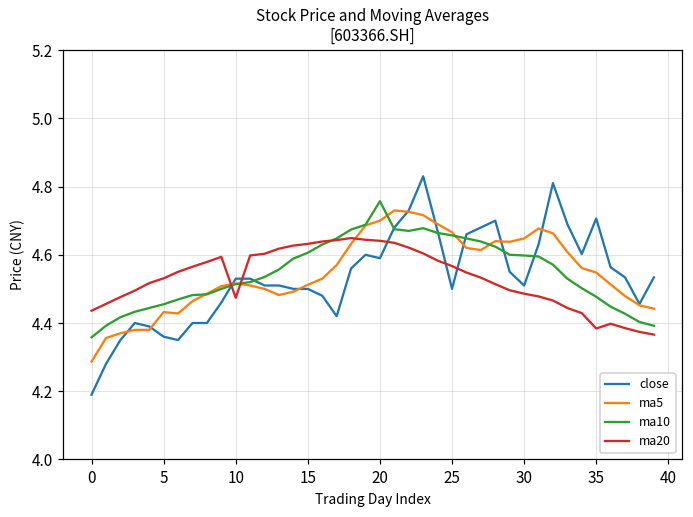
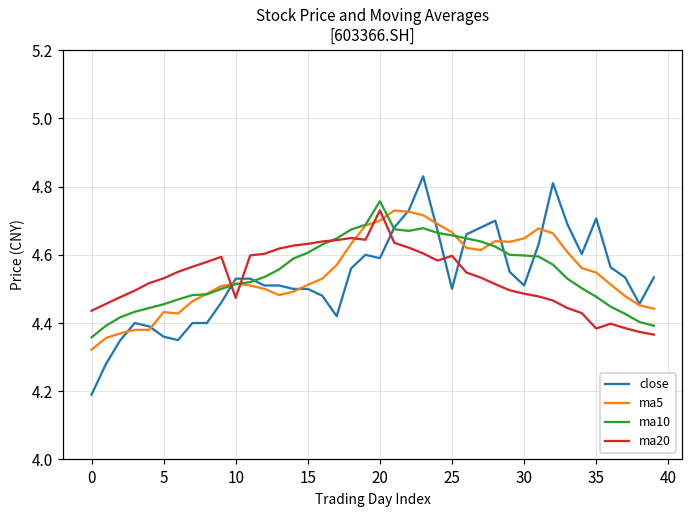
  {
    "close": {
      "0": 4.19,
      "5": 4.36,
      "10": 4.53,
      "15": 4.50,
      "20": 4.59,
      "25": 4.50,
      "30": 4.51,
      "35": 4.71
    },
    "ma5": {
-     "0": 4.29,
+     "0": 4.32,
      "5": 4.43,
      "15": 4.51,
      "20": 4.70,
      "25": 4.67,
      "30": 4.65,
      "35": 4.55
    },
    "ma10": {
      "0": 4.36,
      "5": 4.46,
      "15": 4.61,
      "20": 4.76,
      "25": 4.66,
      "30": 4.60,
      "35": 4.48
    },
    "ma20": {
      "0": 4.44,
      "5": 4.53,
      "10": 4.47,
      "15": 4.63,
-     "20": 4.64,
-     "25": 4.57,
+     "20": 4.73,
+     "25": 4.60,
      "30": 4.49,
      "35": 4.38
    }
  }
